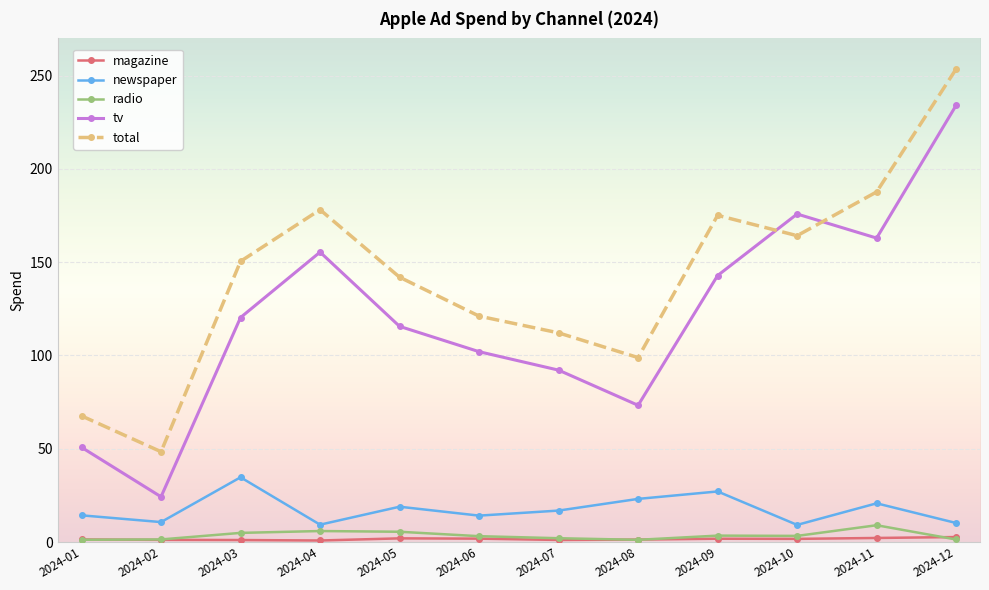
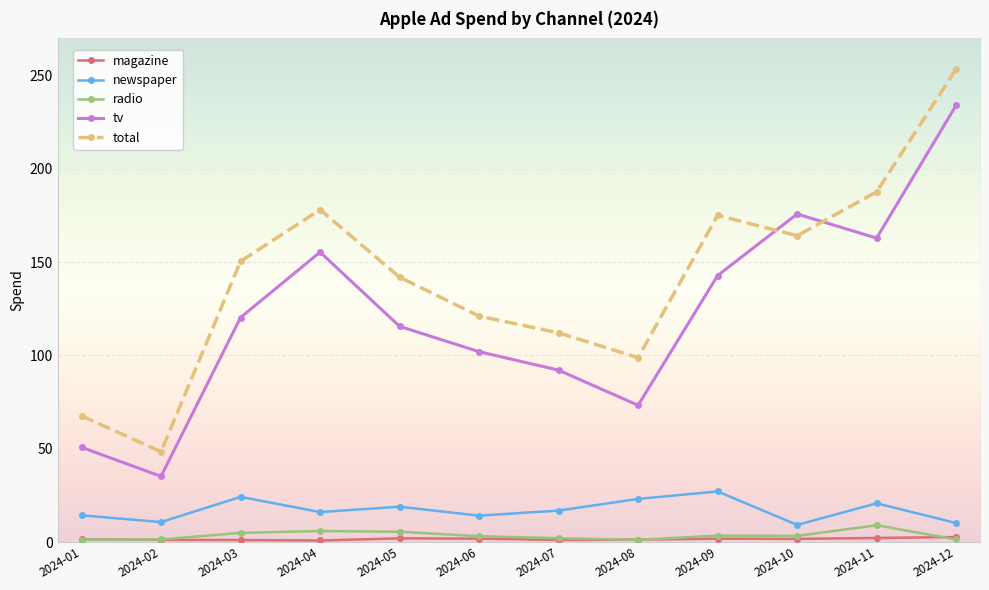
  {
    "magazine": {
      "2024-03": 1,
      "2024-04": 1,
      "2024-05": 2,
      "2024-09": 2,
      "2024-10": 2,
      "2024-11": 2
    },
    "newspaper": {
      "2024-01": 14,
      "2024-02": 11,
-     "2024-03": 35,
-     "2024-04": 9,
+     "2024-03": 24,
+     "2024-04": 16,
      "2024-05": 19,
      "2024-06": 14,
      "2024-07": 17,
      "2024-08": 23,
      "2024-09": 27,
      "2024-10": 9,
      "2024-11": 21,
      "2024-12": 10
    },
    "radio": {
      "2024-03": 5,
      "2024-04": 6,
      "2024-05": 5,
      "2024-09": 3,
      "2024-10": 3,
      "2024-11": 9
    },
    "tv": {
      "2024-01": 51,
-     "2024-02": 24,
+     "2024-02": 35,
      "2024-03": 120,
      "2024-04": 155,
      "2024-05": 116,
      "2024-06": 102,
      "2024-07": 92,
      "2024-08": 73,
      "2024-09": 143,
      "2024-10": 176,
      "2024-11": 163,
      "2024-12": 234
    },
    "total": {
      "2024-01": 68,
      "2024-02": 48,
      "2024-03": 150,
      "2024-04": 178,
      "2024-05": 142,
      "2024-06": 121,
      "2024-07": 112,
      "2024-08": 99,
      "2024-09": 175,
      "2024-10": 164,
      "2024-11": 188,
      "2024-12": 254
    }
  }
